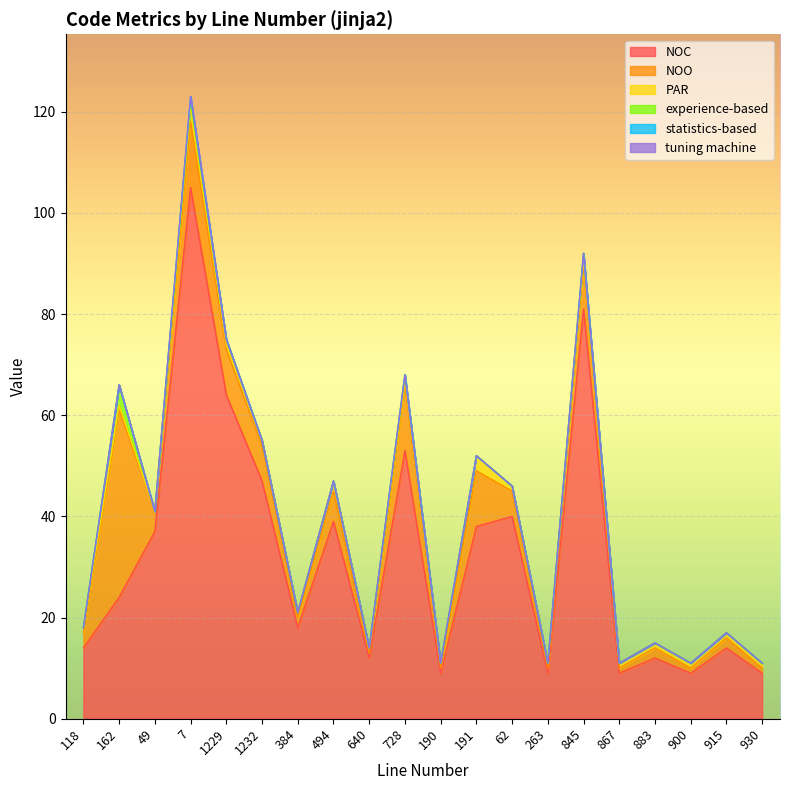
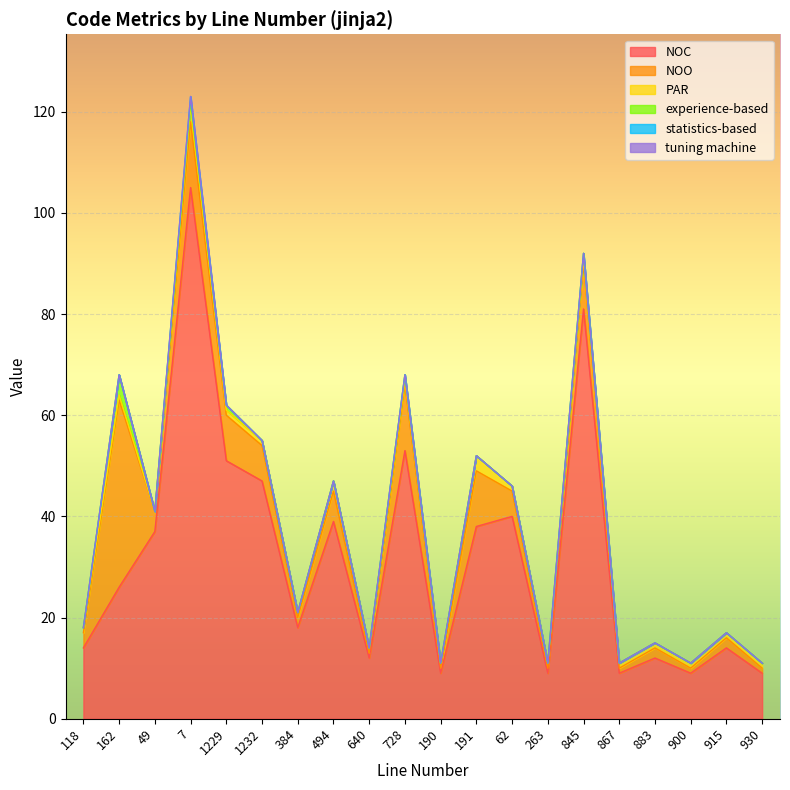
  {
    "NOC": {
      "118": 14,
-     "162": 24,
+     "162": 26,
      "49": 37,
      "7": 105,
-     "1229": 64,
+     "1229": 51,
      "1232": 47,
      "384": 18,
      "494": 39,
      "640": 12,
      "728": 53,
      "190": 9,
      "191": 38,
      "62": 40,
      "263": 9,
      "845": 81,
      "867": 9,
      "883": 12,
      "900": 9,
      "915": 14,
      "930": 9
    },
    "NOO": {
      "118": 3,
      "162": 37,
      "7": 13,
      "1229": 9,
      "1232": 7,
      "384": 2,
      "494": 6,
      "640": 1,
      "728": 13,
      "190": 1,
      "191": 11,
      "62": 5,
      "263": 1,
      "845": 9,
      "867": 1,
      "883": 2,
      "900": 1,
      "915": 2,
      "930": 1
    },
    "PAR": {
      "162": 1,
      "7": 3,
      "1229": 1,
      "728": 1,
      "845": 1
    },
    "experience-based": {
      "7": 1
    }
  }
